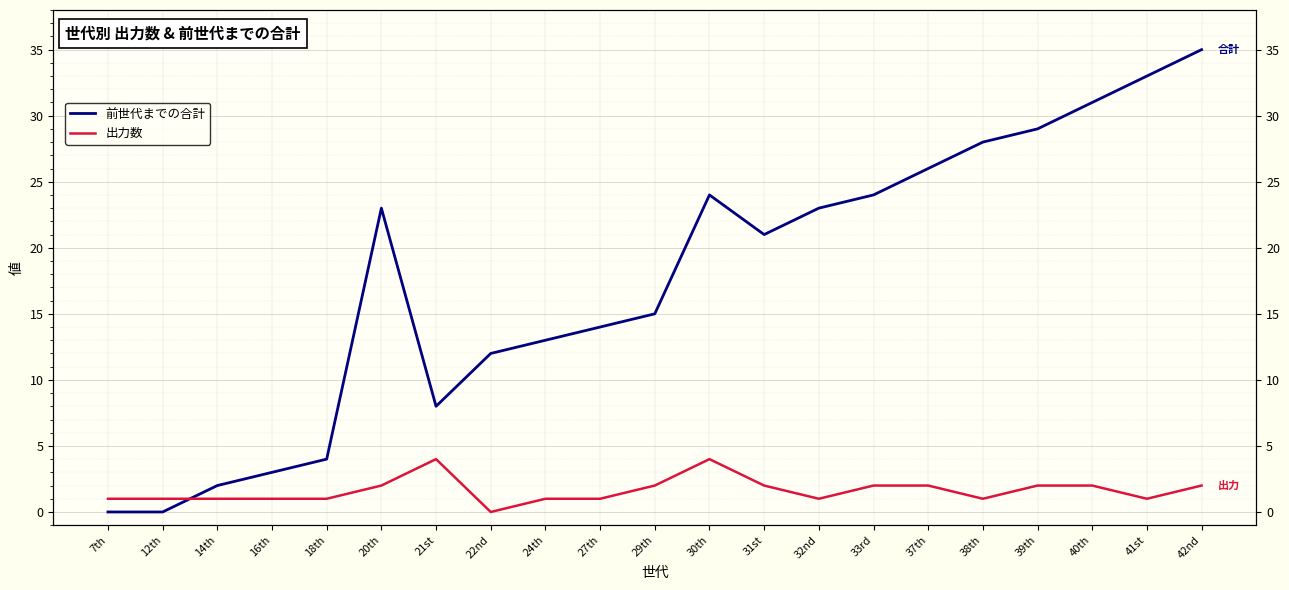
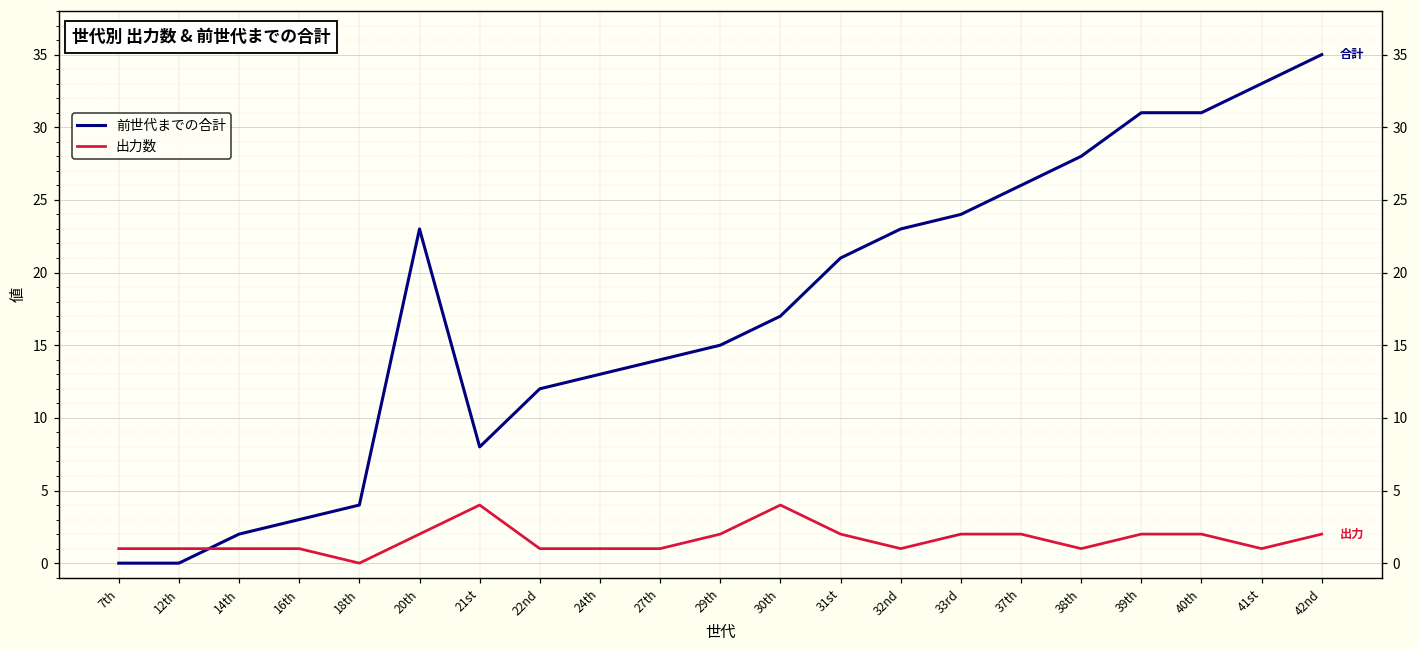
  {
    "前世代までの合計": {
      "7th": 0,
      "12th": 0,
      "14th": 2,
      "16th": 3,
      "18th": 4,
      "20th": 23,
      "21st": 8,
      "22nd": 12,
      "24th": 13,
      "27th": 14,
      "29th": 15,
-     "30th": 24,
+     "30th": 17,
      "31st": 21,
      "32nd": 23,
      "33rd": 24,
      "37th": 26,
      "38th": 28,
-     "39th": 29,
+     "39th": 31,
      "40th": 31,
      "41st": 33,
      "42nd": 35
    },
    "出力数": {
      "7th": 1,
      "12th": 1,
      "14th": 1,
      "16th": 1,
-     "18th": 1,
+     "18th": 0,
      "20th": 2,
      "21st": 4,
-     "22nd": 0,
+     "22nd": 1,
      "24th": 1,
      "27th": 1,
      "29th": 2,
      "30th": 4,
      "31st": 2,
      "32nd": 1,
      "33rd": 2,
      "37th": 2,
      "38th": 1,
      "39th": 2,
      "40th": 2,
      "41st": 1,
      "42nd": 2
    }
  }
